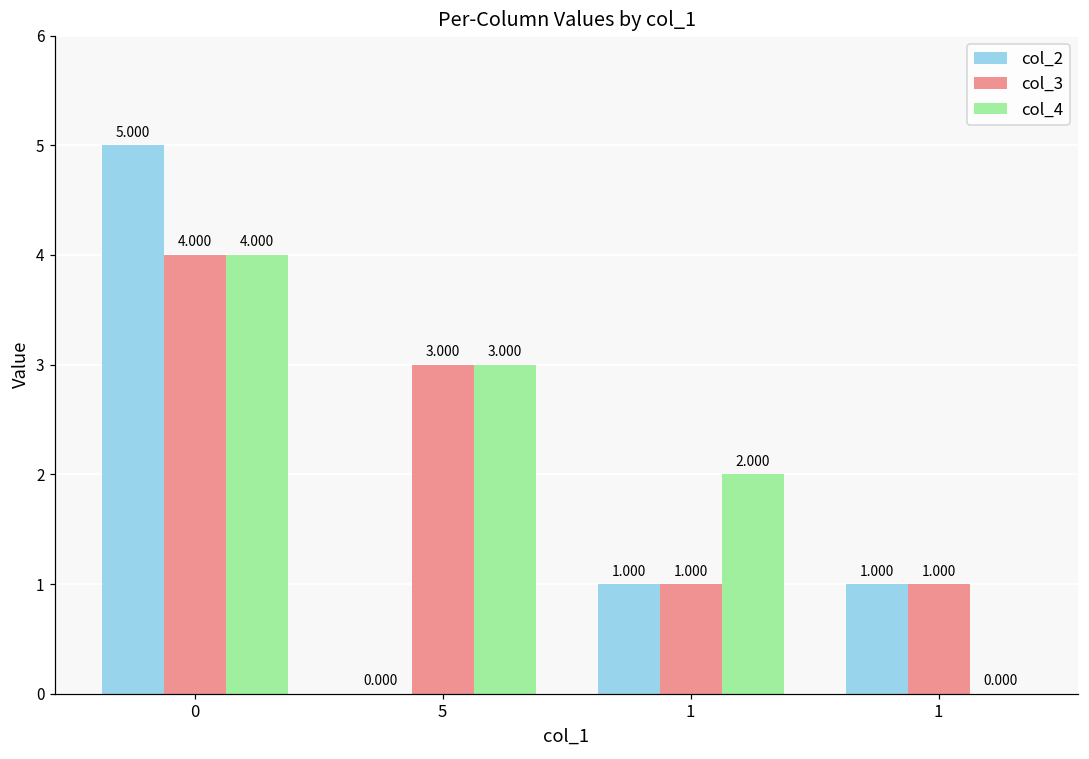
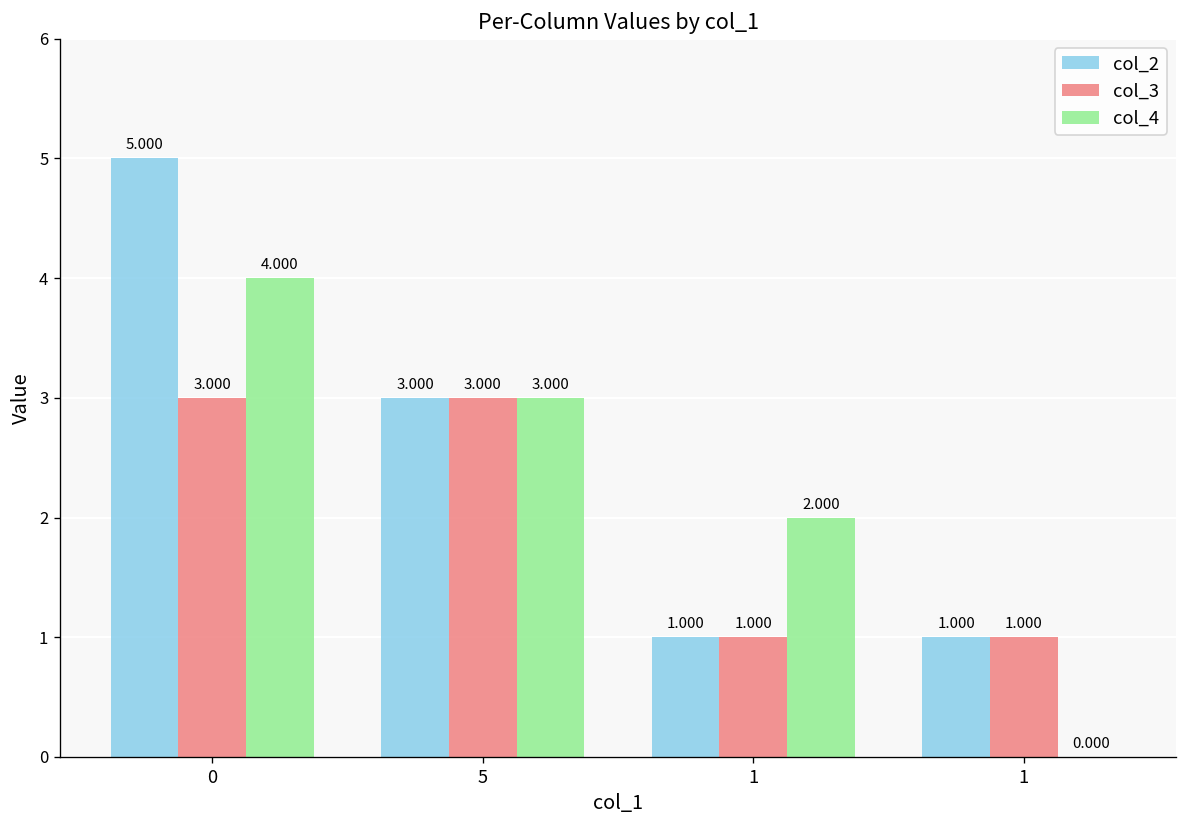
  {
    "col_2": {
      "0": 5.000,
-     "5": 0.000
+     "5": 3.000
    },
    "col_3": {
-     "0": 4.000,
+     "0": 3.000,
      "5": 3.000
    },
    "col_4": {
      "0": 4.000,
      "5": 3.000
    }
  }
